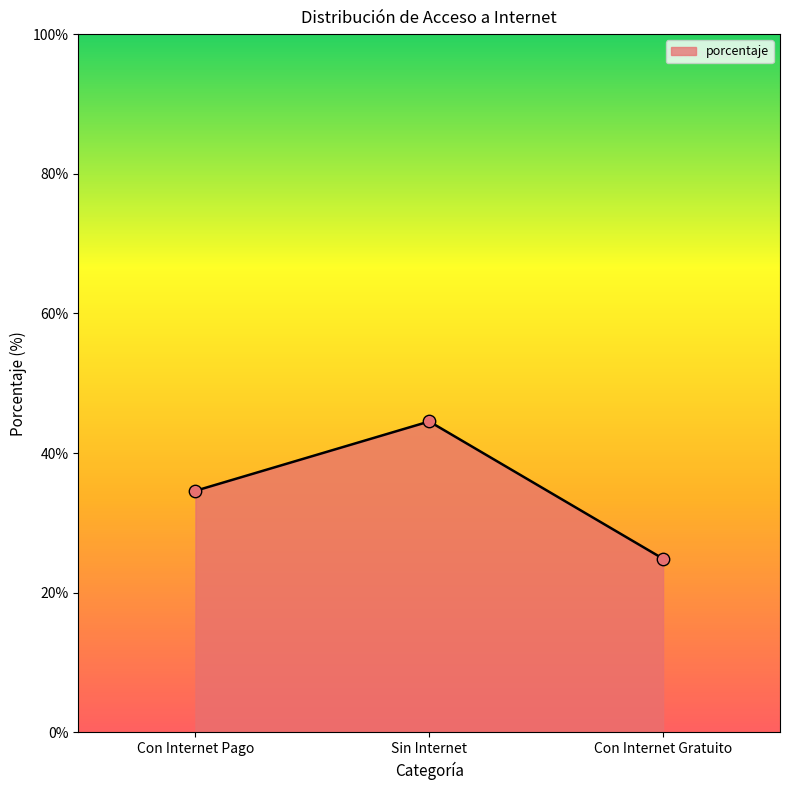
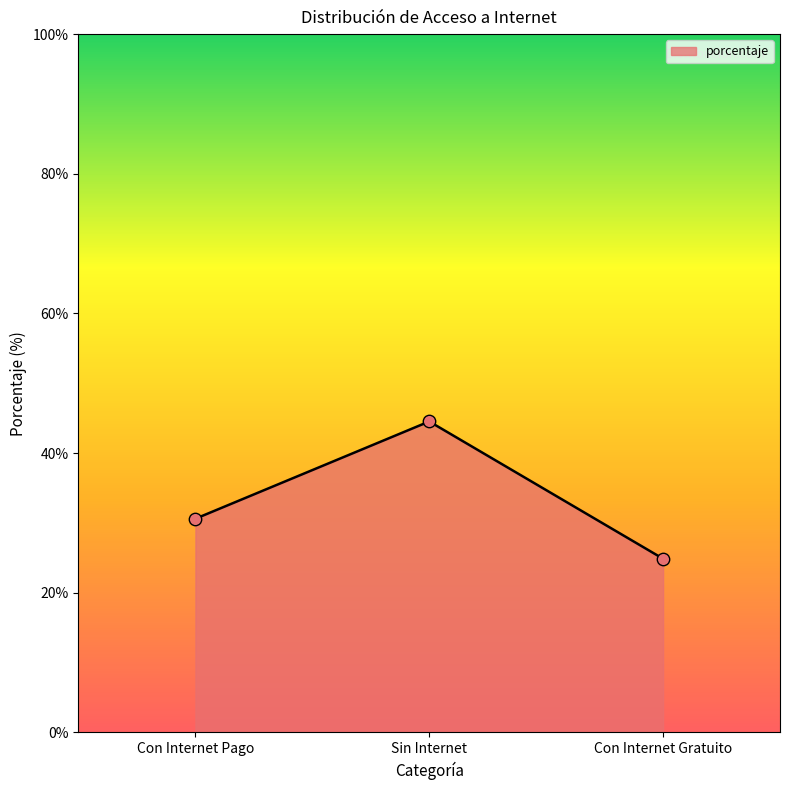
  {
-   "Con Internet Pago": "35%",
+   "Con Internet Pago": "31%",
    "Sin Internet": "45%",
    "Con Internet Gratuito": "25%"
  }
